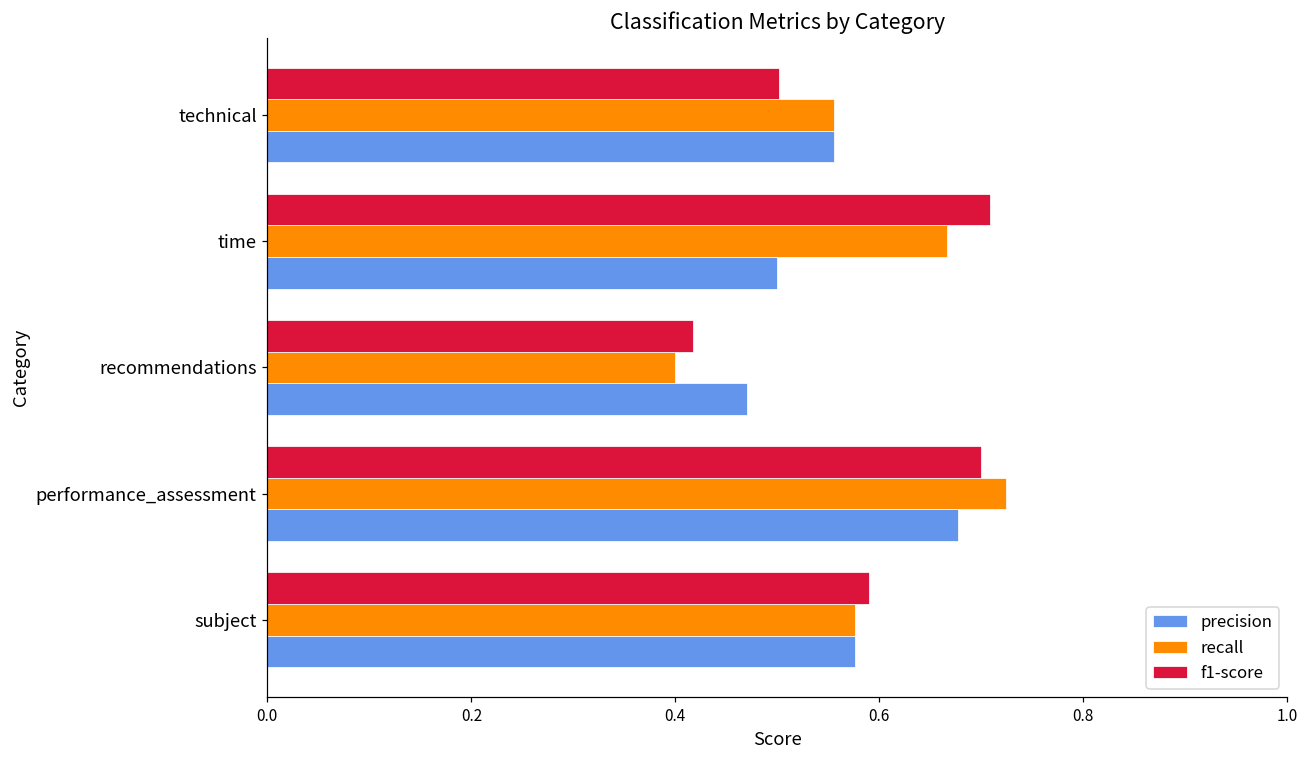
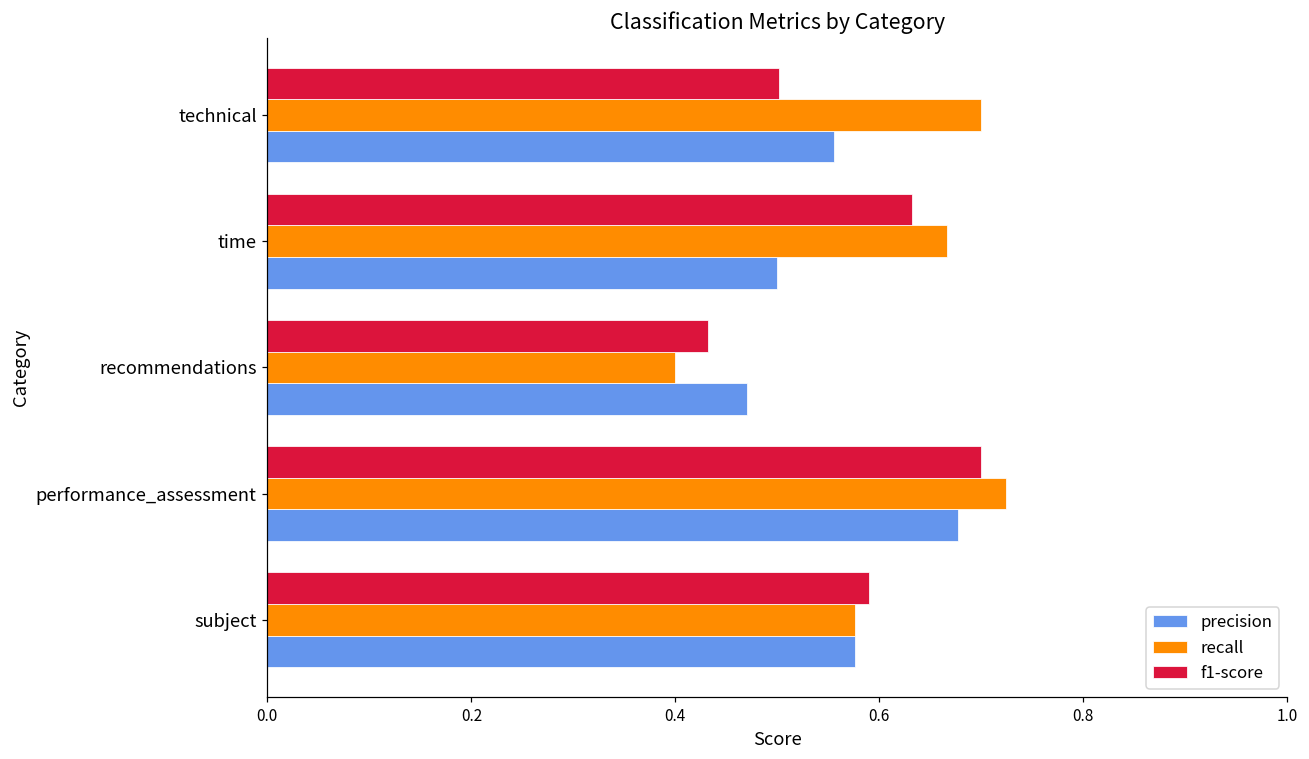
  {
    "precision": {
      "technical": 0.56,
      "time": 0.50,
      "recommendations": 0.47,
      "performance_assessment": 0.68,
      "subject": 0.58
    },
    "recall": {
-     "technical": 0.56,
+     "technical": 0.70,
      "time": 0.67,
      "recommendations": 0.40,
      "performance_assessment": 0.72,
      "subject": 0.58
    },
    "f1-score": {
      "technical": 0.50,
-     "time": 0.71,
-     "recommendations": 0.42,
+     "time": 0.63,
+     "recommendations": 0.43,
      "performance_assessment": 0.70,
      "subject": 0.59
    }
  }
